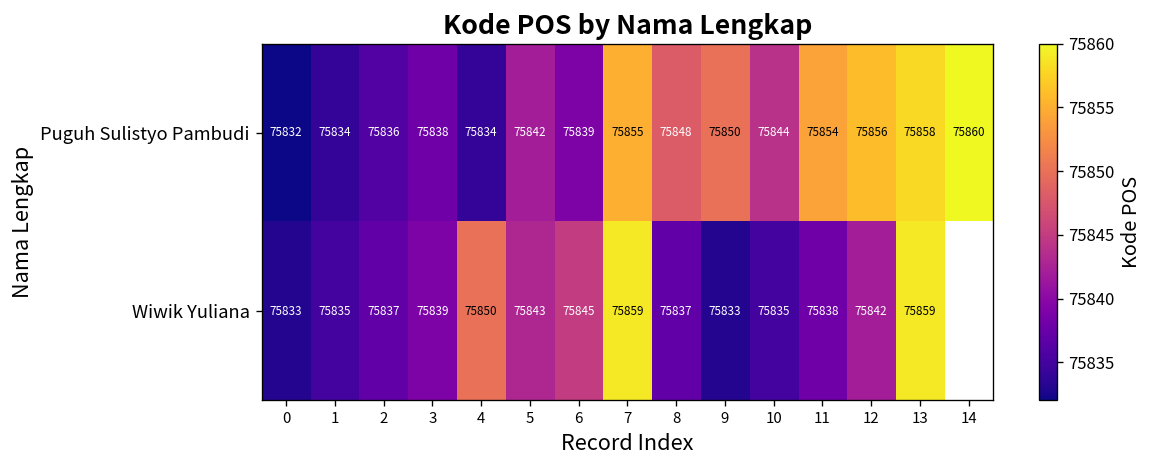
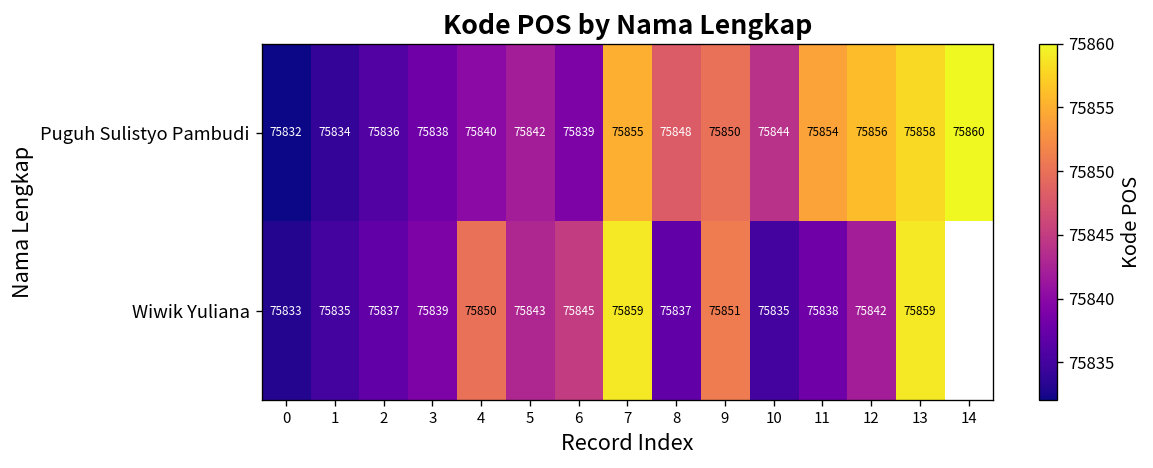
  {
    "Puguh Sulistyo Pambudi": {
      "0": 75832,
      "1": 75834,
      "2": 75836,
      "3": 75838,
-     "4": 75834,
+     "4": 75840,
      "5": 75842,
      "6": 75839,
      "7": 75855,
      "8": 75848,
      "9": 75850,
      "10": 75844,
      "11": 75854,
      "12": 75856,
      "13": 75858,
      "14": 75860
    },
    "Wiwik Yuliana": {
      "0": 75833,
      "1": 75835,
      "2": 75837,
      "3": 75839,
      "4": 75850,
      "5": 75843,
      "6": 75845,
      "7": 75859,
      "8": 75837,
-     "9": 75833,
+     "9": 75851,
      "10": 75835,
      "11": 75838,
      "12": 75842,
      "13": 75859
    }
  }
